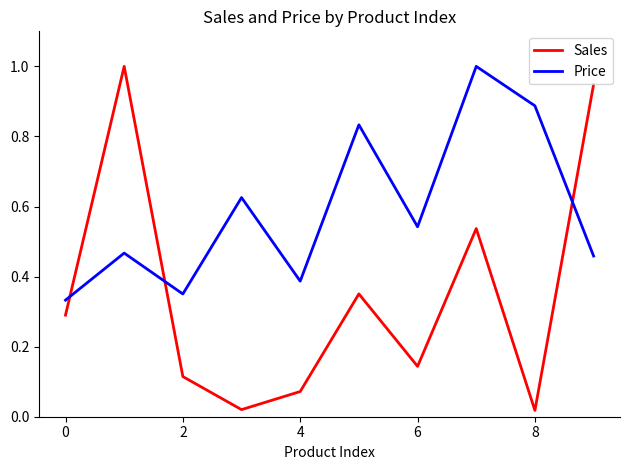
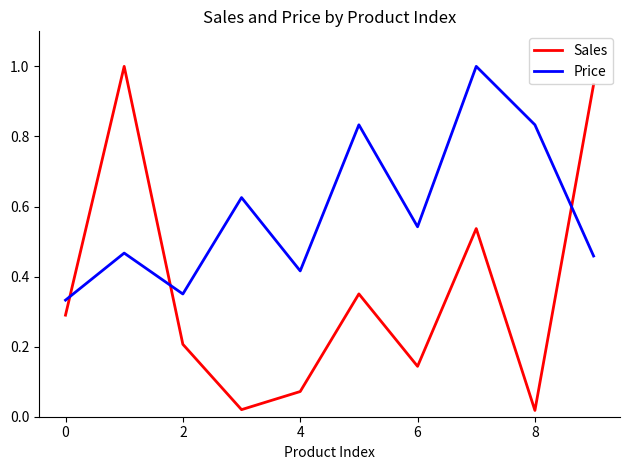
  {
    "Sales": {
      "0": 0.29,
-     "2": 0.11,
+     "2": 0.21,
      "4": 0.07,
      "6": 0.14,
      "8": 0.02
    },
    "Price": {
      "0": 0.33,
      "2": 0.35,
-     "4": 0.39,
+     "4": 0.42,
      "6": 0.54,
-     "8": 0.89
+     "8": 0.83
    }
  }
